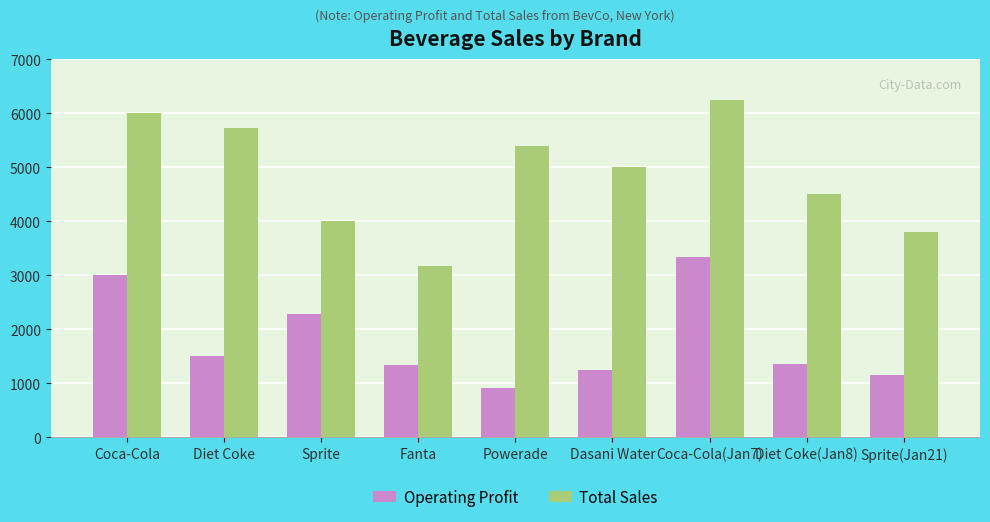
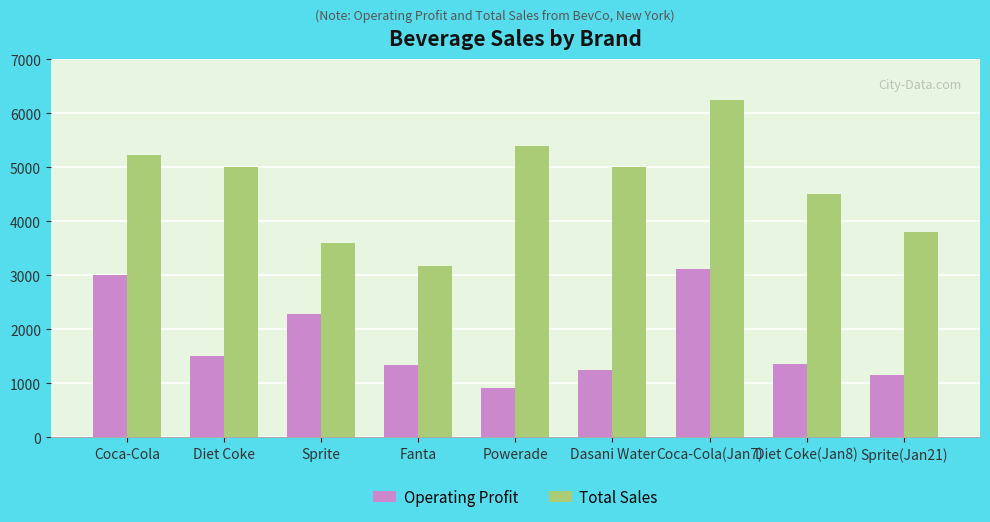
  {
    "Operating Profit": {
      "Coca-Cola": 3000,
      "Diet Coke": 1500,
      "Sprite": 2300,
      "Fanta": 1300,
      "Powerade": 900,
      "Dasani Water": 1300,
-     "Coca-Cola(Jan7)": 3300,
+     "Coca-Cola(Jan7)": 3100,
      "Diet Coke(Jan8)": 1400,
      "Sprite(Jan21)": 1100
    },
    "Total Sales": {
-     "Coca-Cola": 6000,
-     "Diet Coke": 5700,
-     "Sprite": 4000,
+     "Coca-Cola": 5200,
+     "Diet Coke": 5000,
+     "Sprite": 3600,
      "Fanta": 3200,
      "Powerade": 5400,
      "Dasani Water": 5000,
      "Coca-Cola(Jan7)": 6300,
      "Diet Coke(Jan8)": 4500,
      "Sprite(Jan21)": 3800
    }
  }
